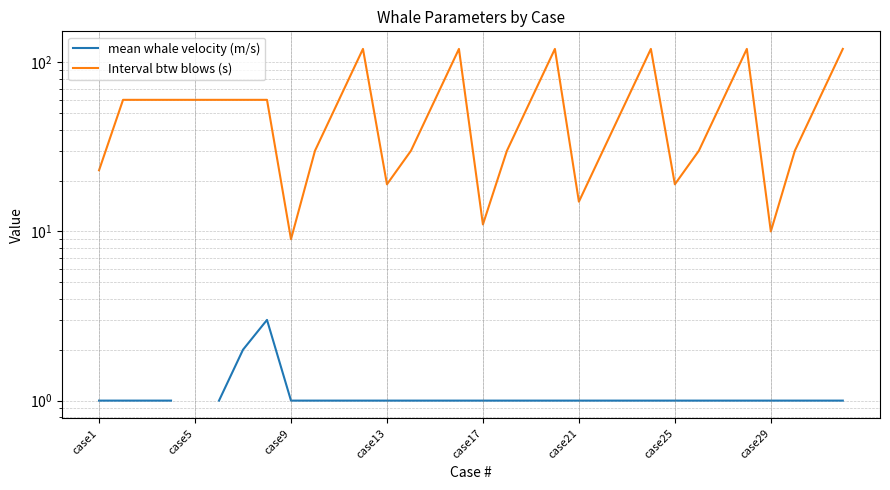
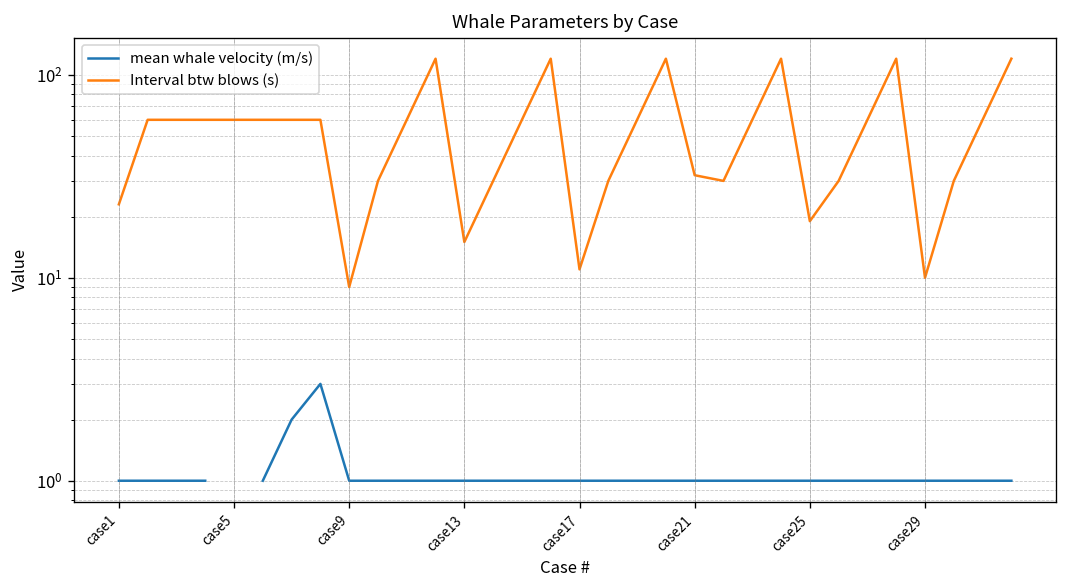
  {
    "mean whale velocity (m/s)": {
      "case1": 1,
      "case9": 1,
      "case13": 1,
      "case17": 1,
      "case21": 1,
      "case25": 1,
      "case29": 1
    },
    "Interval btw blows (s)": {
      "case1": 23,
      "case5": 60,
      "case9": 9,
-     "case13": 19,
+     "case13": 15,
      "case17": 11,
-     "case21": 15,
+     "case21": 32,
      "case25": 19,
      "case29": 10
    }
  }
